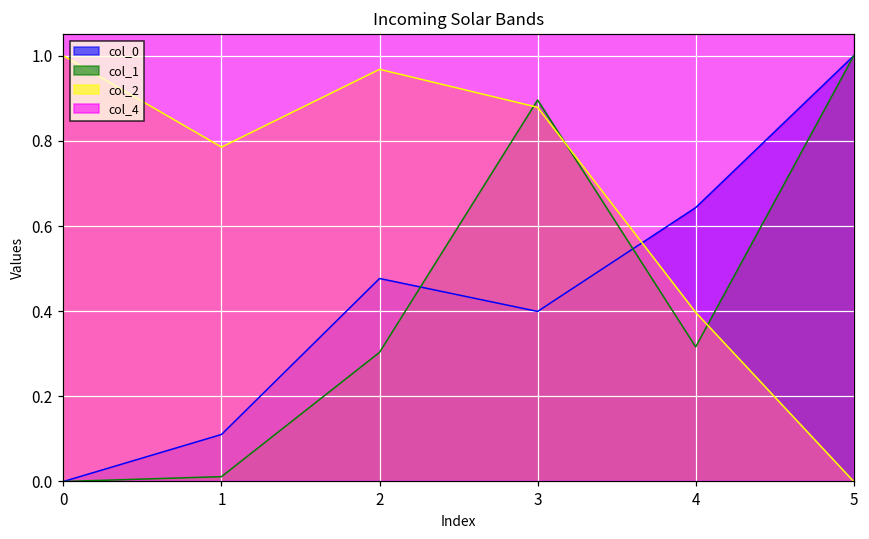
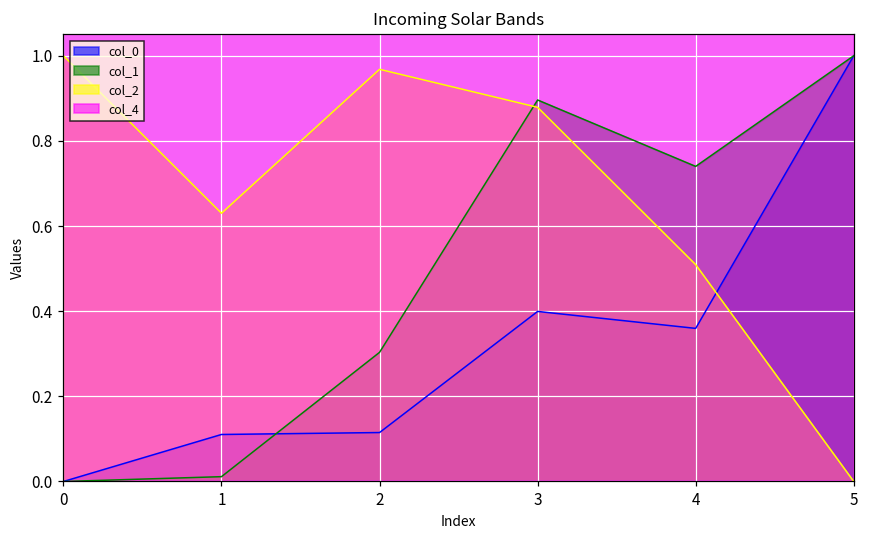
  {
    "col_0": {
      "1": 0.11,
-     "2": 0.48,
+     "2": 0.11,
      "3": 0.40,
-     "4": 0.64
+     "4": 0.36
    },
    "col_1": {
      "1": 0.01,
      "2": 0.30,
      "3": 0.90,
-     "4": 0.32
+     "4": 0.74
    },
    "col_2": {
      "0": 1.00,
-     "1": 0.79,
+     "1": 0.63,
      "2": 0.97,
      "3": 0.88,
-     "4": 0.40,
+     "4": 0.51,
      "5": 0.00
    }
  }
